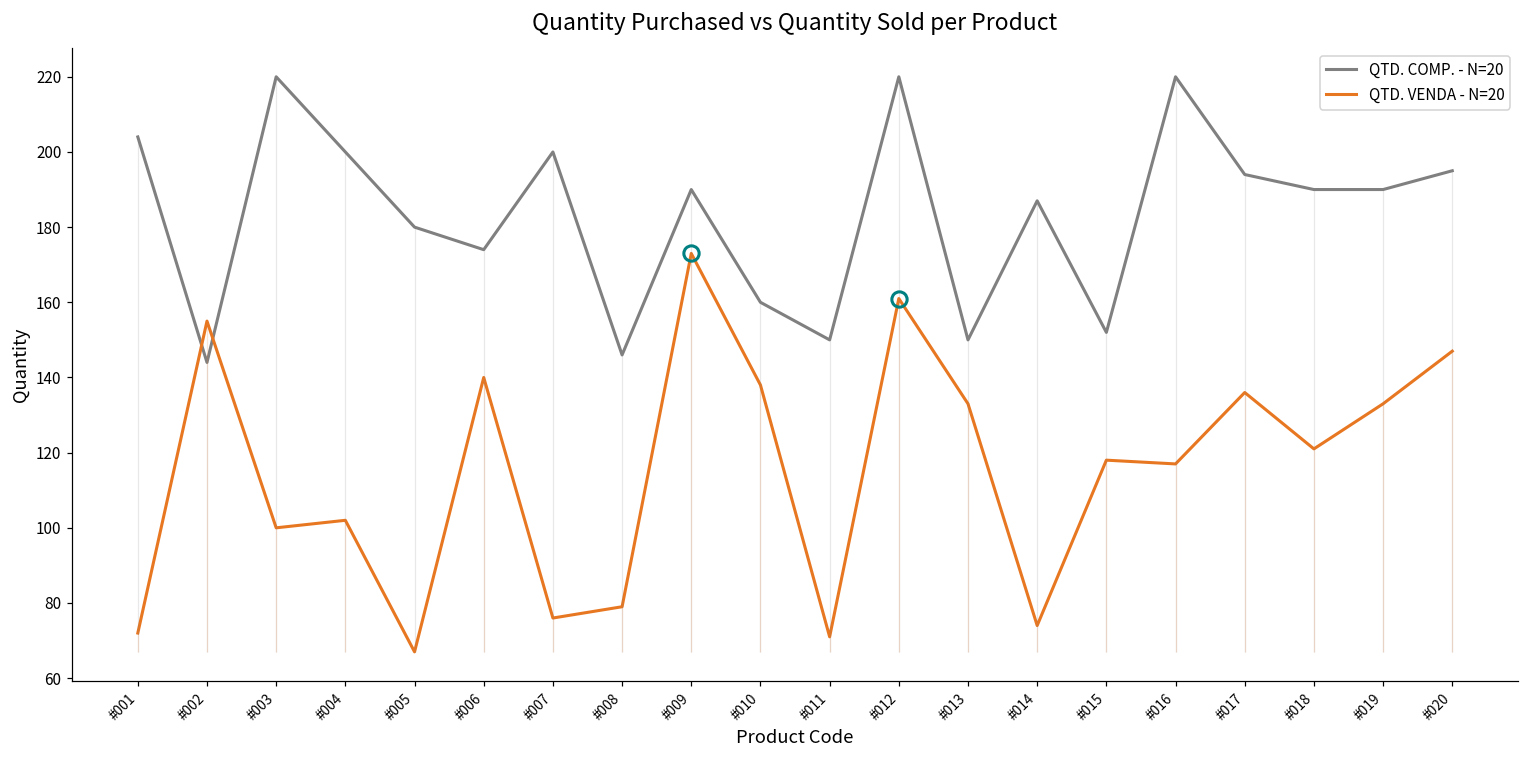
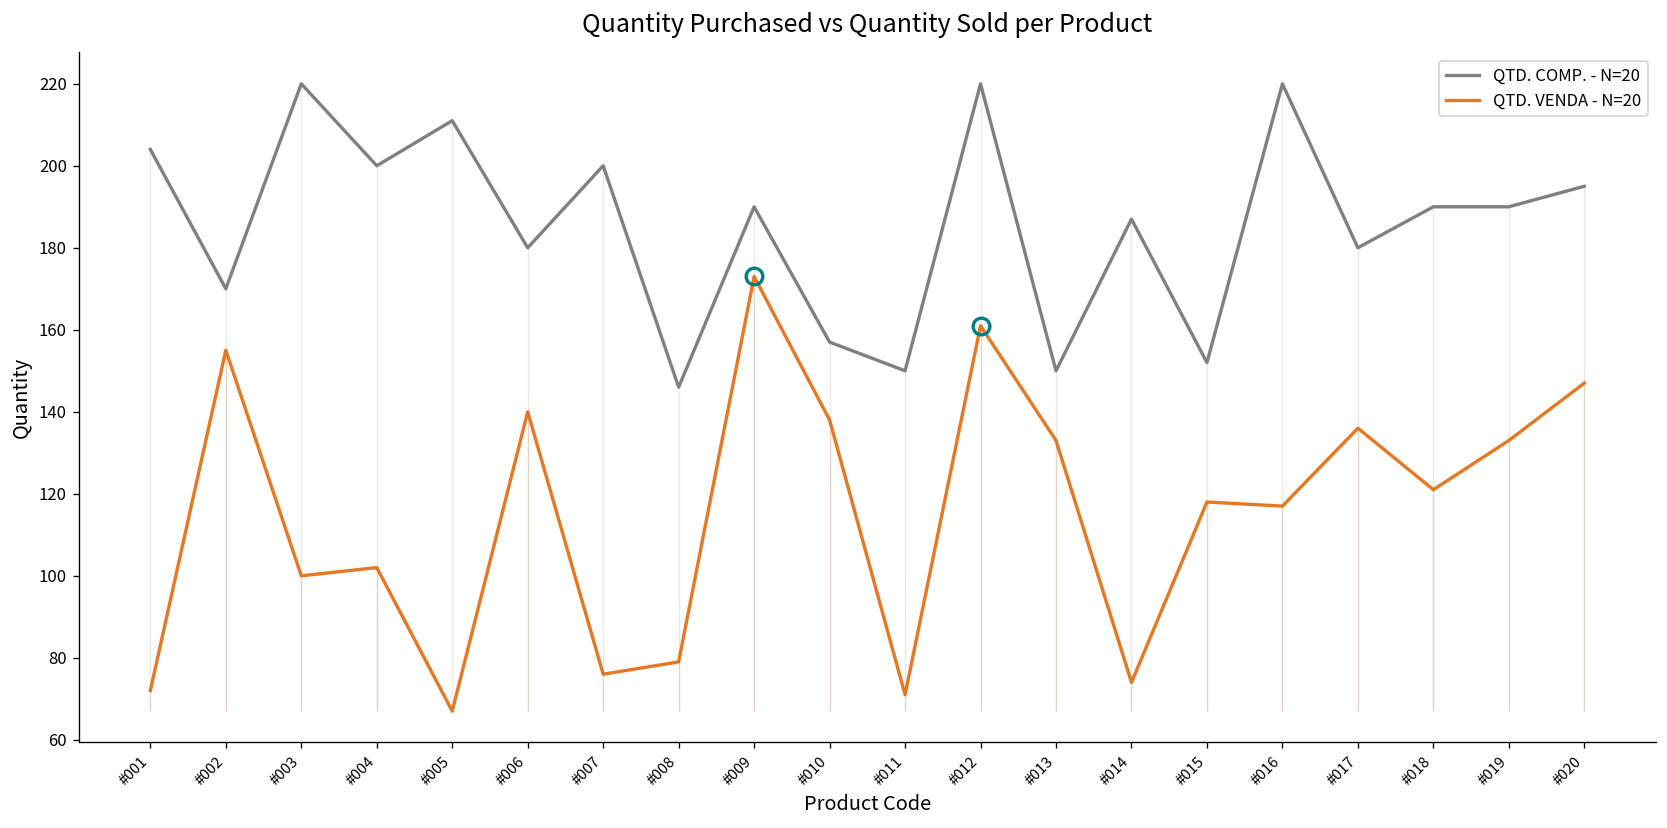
  {
    "QTD. COMP. - N=20": {
      "#001": 204,
-     "#002": 144,
+     "#002": 170,
      "#003": 220,
      "#004": 200,
-     "#005": 180,
-     "#006": 174,
+     "#005": 211,
+     "#006": 180,
      "#007": 200,
      "#008": 146,
      "#009": 190,
-     "#010": 160,
+     "#010": 157,
      "#011": 150,
      "#012": 220,
      "#013": 150,
      "#014": 187,
      "#015": 152,
      "#016": 220,
-     "#017": 194,
+     "#017": 180,
      "#018": 190,
      "#019": 190,
      "#020": 195
    }
  }
